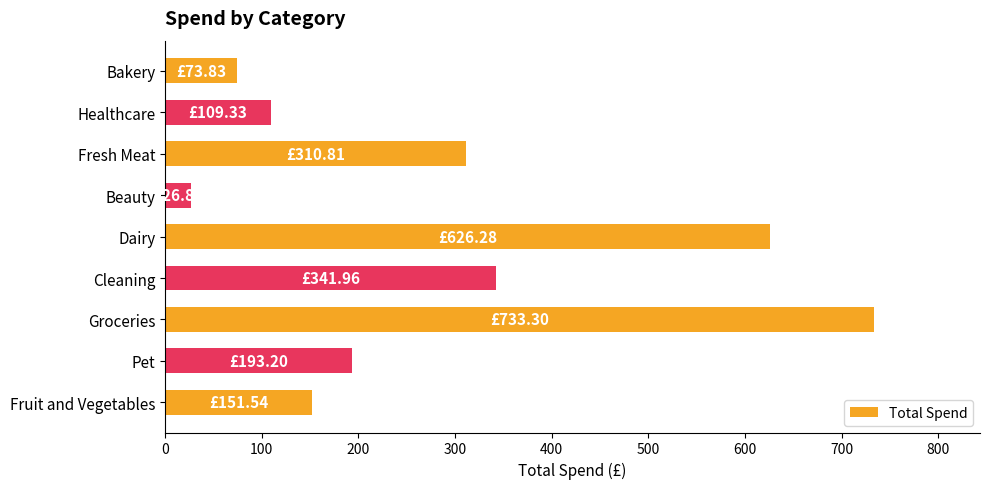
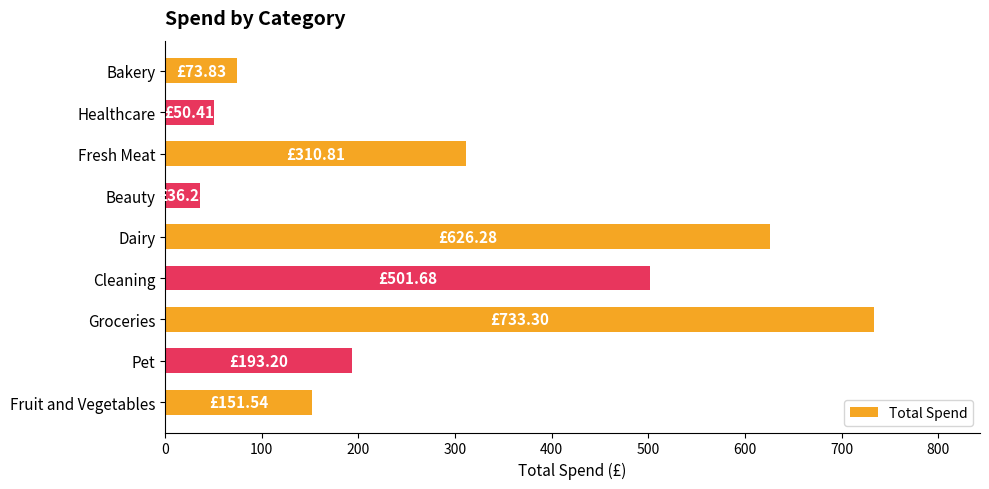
  {
    "Bakery": "£73.83",
-   "Healthcare": "£109.33",
+   "Healthcare": "£50.41",
    "Fresh Meat": "£310.81",
-   "Beauty": "30",
+   "Beauty": "40",
    "Dairy": "£626.28",
-   "Cleaning": "£341.96",
+   "Cleaning": "£501.68",
    "Groceries": "£733.30",
    "Pet": "£193.20",
    "Fruit and Vegetables": "£151.54"
  }
